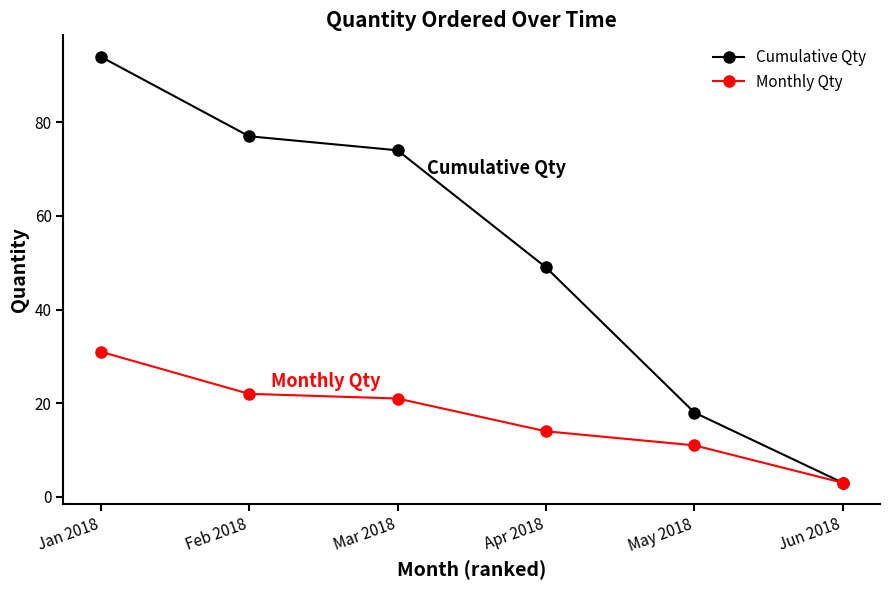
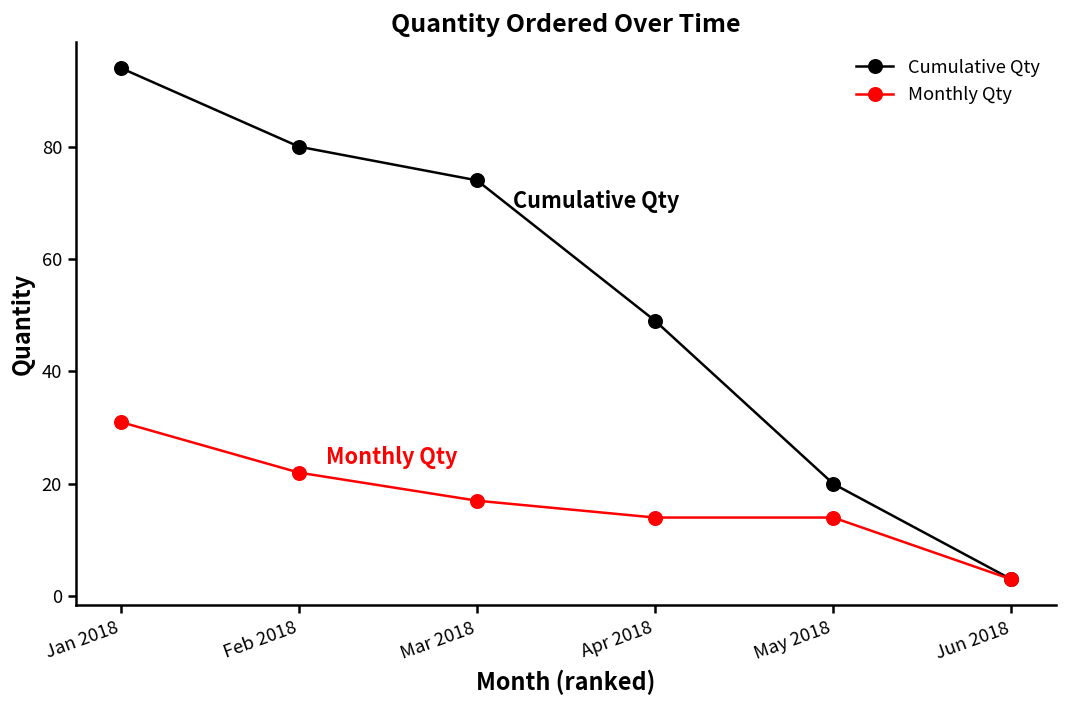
  {
    "Cumulative Qty": {
      "Jan 2018": 94,
-     "Feb 2018": 77,
+     "Feb 2018": 80,
      "Mar 2018": 74,
      "Apr 2018": 49,
-     "May 2018": 18
+     "May 2018": 20
    },
    "Monthly Qty": {
      "Jan 2018": 31,
      "Feb 2018": 22,
-     "Mar 2018": 21,
+     "Mar 2018": 17,
      "Apr 2018": 14,
-     "May 2018": 11
+     "May 2018": 14
    }
  }
